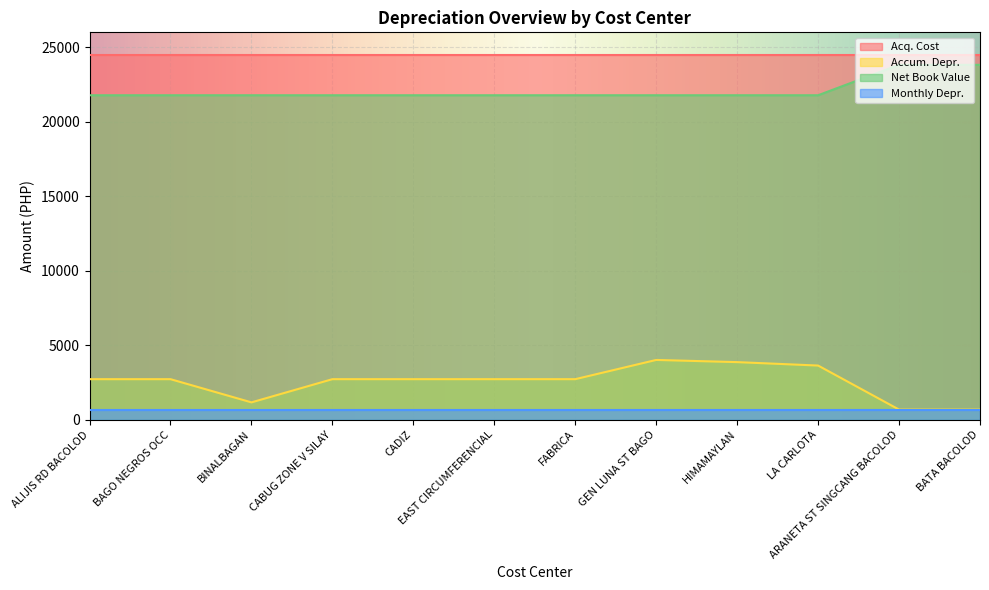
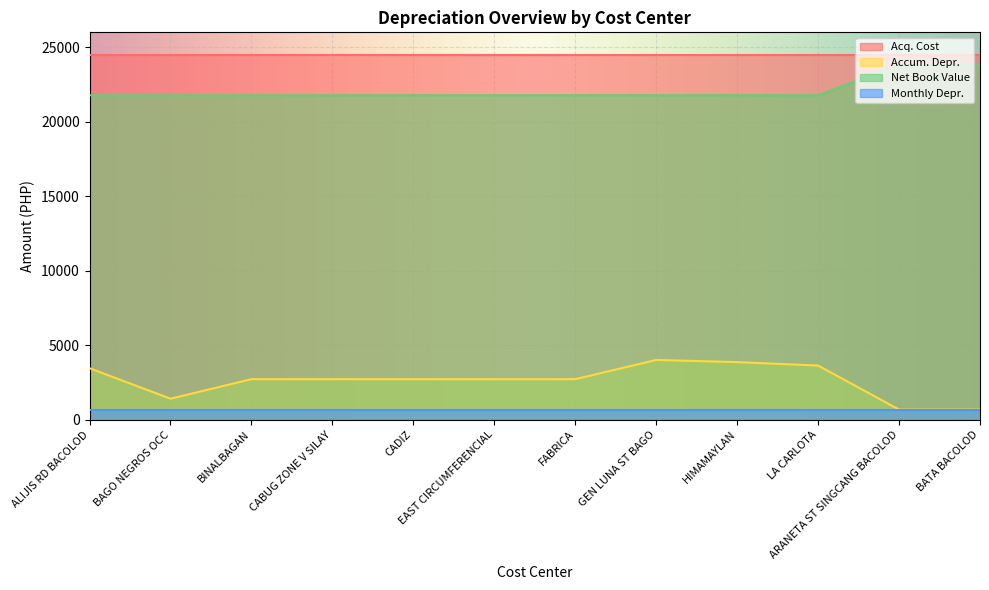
  {
    "Acq. Cost": {
      "ALIJIS RD BACOLOD": 24500,
      "BAGO NEGROS OCC": 24500,
      "BINALBAGAN": 24500,
      "CABUG ZONE V SILAY": 24500,
      "CADIZ": 24500,
      "EAST CIRCUMFERENCIAL": 24500,
      "FABRICA": 24500,
      "GEN LUNA ST BAGO": 24500,
      "HIMAMAYLAN": 24500,
      "LA CARLOTA": 24500,
      "BATA BACOLOD": 24500
    },
    "Accum. Depr.": {
-     "ALIJIS RD BACOLOD": 2700,
-     "BAGO NEGROS OCC": 2700,
-     "BINALBAGAN": 1200,
+     "ALIJIS RD BACOLOD": 3500,
+     "BAGO NEGROS OCC": 1400,
+     "BINALBAGAN": 2700,
      "CABUG ZONE V SILAY": 2700,
      "CADIZ": 2700,
      "EAST CIRCUMFERENCIAL": 2700,
      "FABRICA": 2700,
      "GEN LUNA ST BAGO": 4000,
      "HIMAMAYLAN": 3900,
      "LA CARLOTA": 3600
    },
    "Net Book Value": {
      "ALIJIS RD BACOLOD": 21800,
      "BAGO NEGROS OCC": 21800,
      "BINALBAGAN": 21800,
      "CABUG ZONE V SILAY": 21800,
      "CADIZ": 21800,
      "EAST CIRCUMFERENCIAL": 21800,
      "FABRICA": 21800,
      "GEN LUNA ST BAGO": 21800,
      "HIMAMAYLAN": 21800,
      "LA CARLOTA": 21800,
      "BATA BACOLOD": 23800
    },
    "Monthly Depr.": {
      "ALIJIS RD BACOLOD": 700,
      "BAGO NEGROS OCC": 700,
      "BINALBAGAN": 700,
      "CABUG ZONE V SILAY": 700,
      "CADIZ": 700,
      "EAST CIRCUMFERENCIAL": 700,
      "FABRICA": 700,
      "GEN LUNA ST BAGO": 700,
      "HIMAMAYLAN": 700,
      "LA CARLOTA": 700
    }
  }
